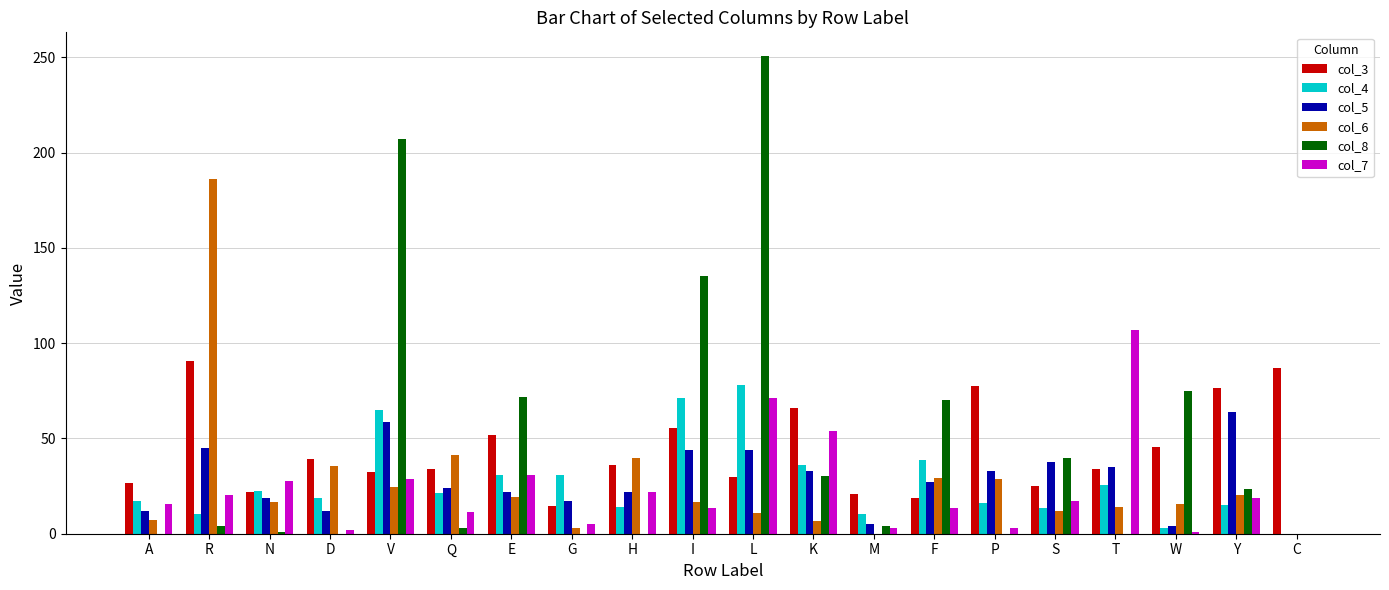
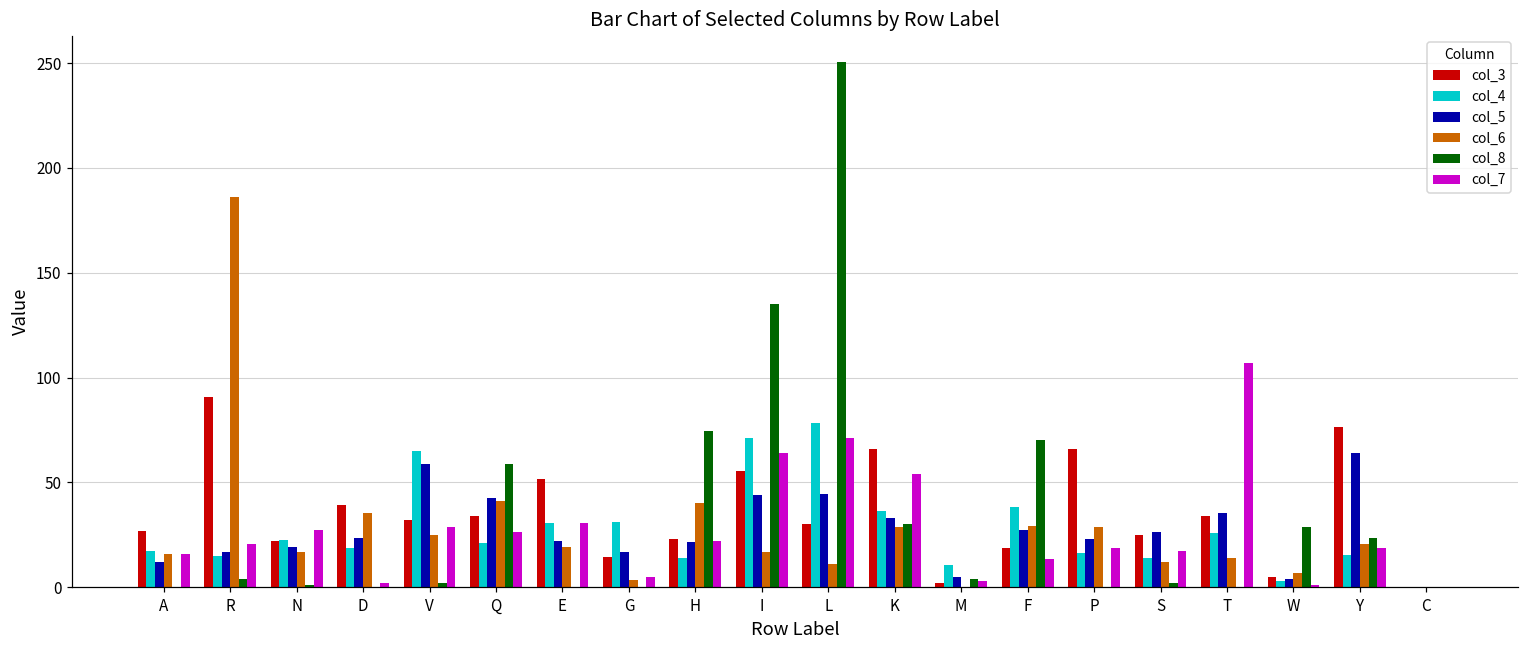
  {
    "col_3": {
      "A": 27,
      "R": 91,
      "N": 22,
      "D": 39,
      "V": 32,
      "Q": 34,
      "E": 52,
      "G": 14,
-     "H": 36,
+     "H": 23,
      "I": 55,
      "L": 30,
      "K": 66,
-     "M": 21,
+     "M": 2,
      "F": 19,
-     "P": 78,
+     "P": 66,
      "S": 25,
      "T": 34,
-     "W": 45,
+     "W": 5,
      "Y": 76,
-     "C": 87
+     "C": 0
    },
    "col_4": {
      "A": 17,
-     "R": 10,
+     "R": 15,
      "N": 23,
      "D": 19,
      "V": 65,
      "Q": 21,
      "E": 31,
      "G": 31,
      "H": 14,
      "I": 71,
      "L": 78,
      "K": 36,
      "M": 10,
      "F": 38,
      "P": 16,
      "S": 14,
      "T": 26,
      "W": 3,
      "Y": 15,
      "C": 0
    },
    "col_5": {
      "A": 12,
-     "R": 45,
+     "R": 17,
      "N": 19,
-     "D": 12,
+     "D": 24,
      "V": 59,
-     "Q": 24,
+     "Q": 43,
      "E": 22,
      "G": 17,
      "H": 22,
      "I": 44,
      "L": 44,
      "K": 33,
      "M": 5,
      "F": 27,
-     "P": 33,
-     "S": 38,
+     "P": 23,
+     "S": 26,
      "T": 35,
      "W": 4,
      "Y": 64,
      "C": 0
    },
    "col_6": {
-     "A": 7,
+     "A": 16,
      "R": 186,
      "N": 17,
      "D": 35,
      "V": 25,
      "Q": 41,
      "E": 19,
      "G": 3,
      "H": 40,
      "I": 17,
      "L": 11,
-     "K": 7,
+     "K": 29,
      "M": 0,
      "F": 29,
      "P": 29,
      "S": 12,
      "T": 14,
-     "W": 16,
+     "W": 7,
      "Y": 21,
      "C": 0
    },
    "col_8": {
      "A": 0,
      "R": 4,
      "D": 0,
-     "V": 207,
-     "Q": 3,
-     "E": 72,
+     "V": 2,
+     "Q": 59,
+     "E": 0,
      "G": 0,
-     "H": 0,
+     "H": 75,
      "I": 135,
      "L": 251,
      "K": 30,
      "M": 4,
      "F": 70,
      "P": 0,
-     "S": 40,
+     "S": 2,
      "T": 0,
-     "W": 75,
+     "W": 29,
      "Y": 23,
      "C": 0
    },
    "col_7": {
      "A": 16,
      "R": 20,
      "N": 27,
      "D": 2,
      "V": 29,
-     "Q": 11,
+     "Q": 26,
      "E": 31,
      "G": 5,
      "H": 22,
-     "I": 14,
+     "I": 64,
      "L": 71,
      "K": 54,
      "M": 3,
      "F": 13,
-     "P": 3,
+     "P": 18,
      "S": 17,
      "T": 107,
      "Y": 19,
      "C": 0
    }
  }
